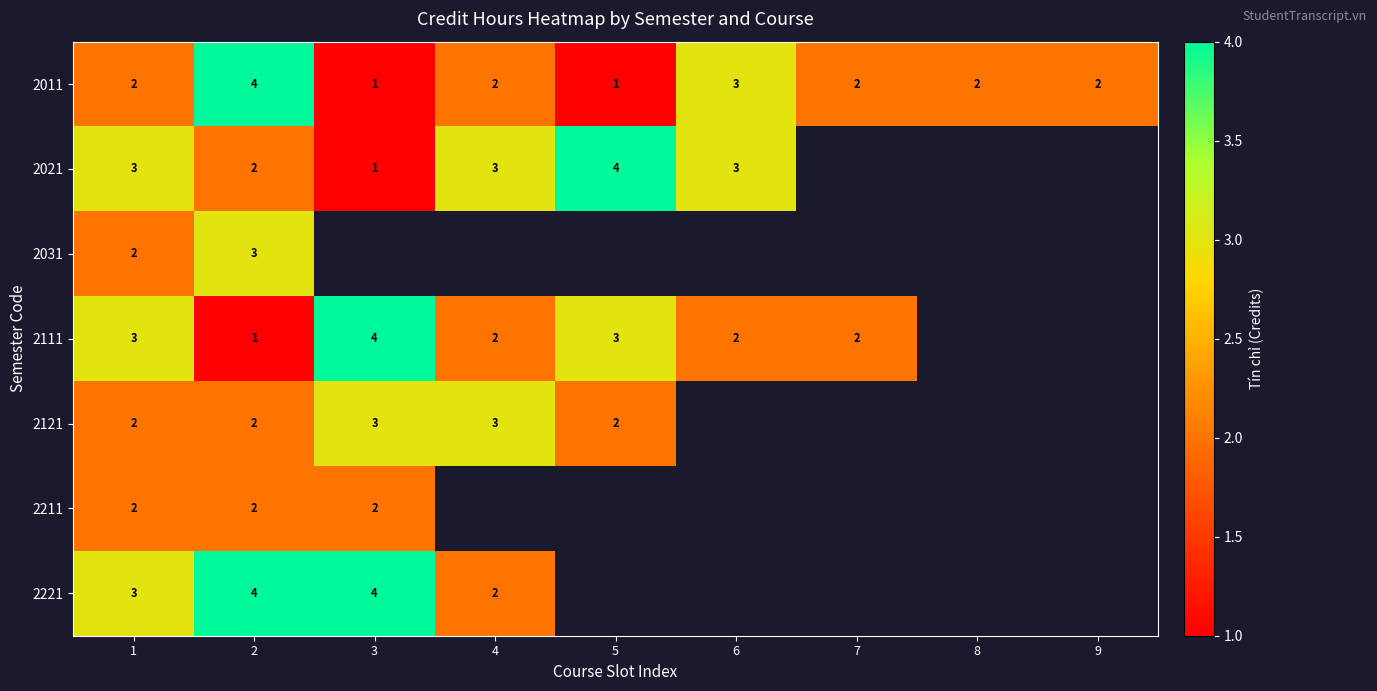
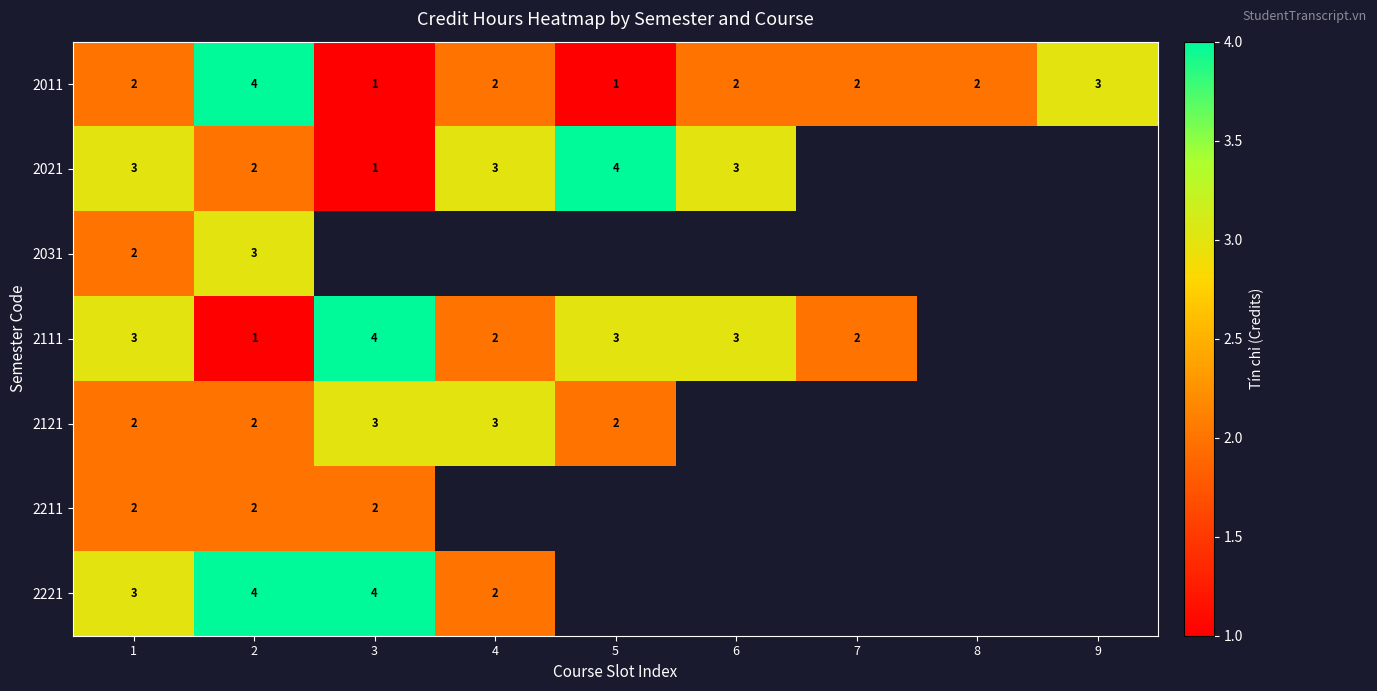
  {
    "2011": {
      "1": 2,
      "2": 4,
      "3": 1,
      "4": 2,
      "5": 1,
-     "6": 3,
+     "6": 2,
      "7": 2,
      "8": 2,
-     "9": 2
+     "9": 3
    },
    "2021": {
      "1": 3,
      "2": 2,
      "3": 1,
      "4": 3,
      "5": 4,
      "6": 3
    },
    "2031": {
      "1": 2,
      "2": 3
    },
    "2111": {
      "1": 3,
      "2": 1,
      "3": 4,
      "4": 2,
      "5": 3,
-     "6": 2,
+     "6": 3,
      "7": 2
    },
    "2121": {
      "1": 2,
      "2": 2,
      "3": 3,
      "4": 3,
      "5": 2
    },
    "2211": {
      "1": 2,
      "2": 2,
      "3": 2
    },
    "2221": {
      "1": 3,
      "2": 4,
      "3": 4,
      "4": 2
    }
  }
